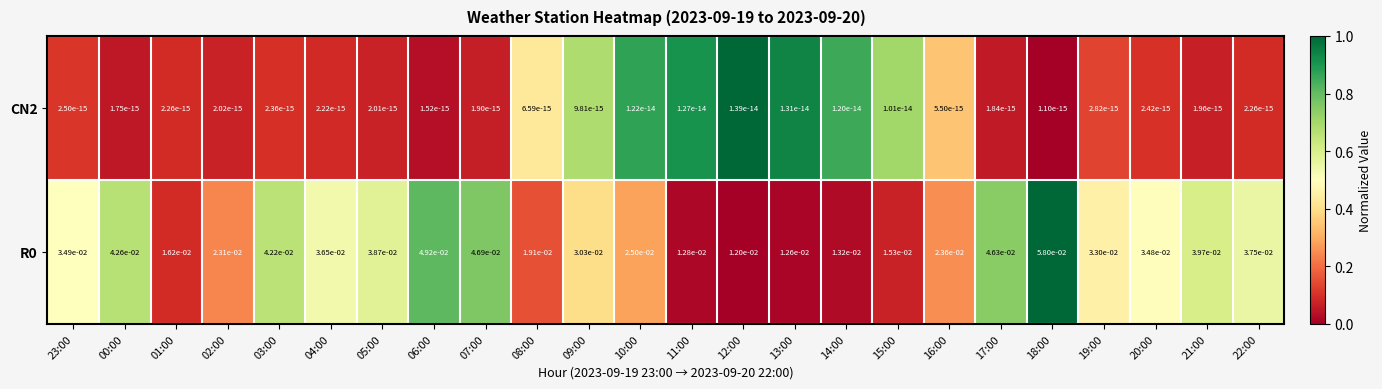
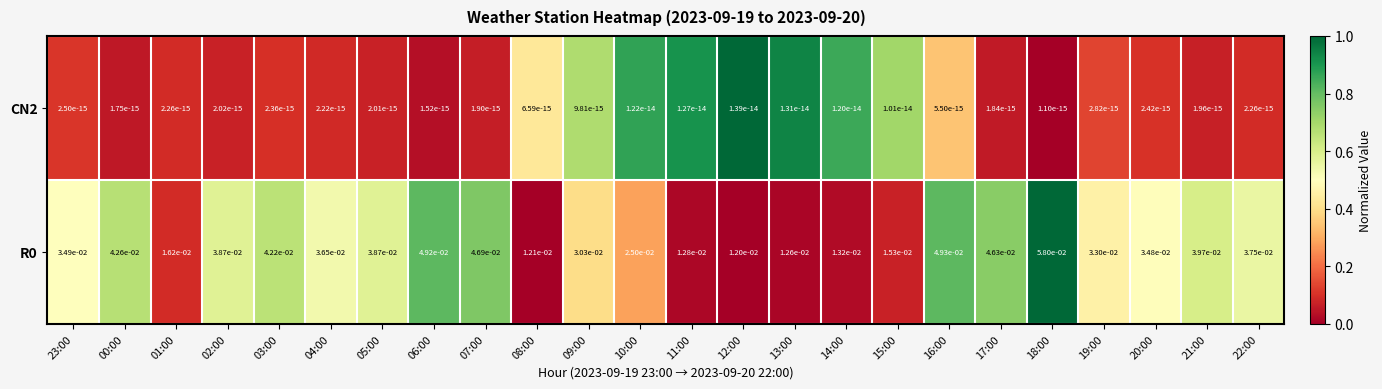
  {
    "CN2": {
      "23:00": "2.50e-15",
      "00:00": "1.75e-15",
      "01:00": "2.26e-15",
      "02:00": "2.02e-15",
      "03:00": "2.36e-15",
      "04:00": "2.22e-15",
      "05:00": "2.01e-15",
      "06:00": "1.52e-15",
      "07:00": "1.90e-15",
      "08:00": "6.59e-15",
      "09:00": "9.81e-15",
      "10:00": "1.22e-14",
      "11:00": "1.27e-14",
      "12:00": "1.39e-14",
      "13:00": "1.31e-14",
      "14:00": "1.20e-14",
      "15:00": "1.01e-14",
      "16:00": "5.50e-15",
      "17:00": "1.84e-15",
      "18:00": "1.10e-15",
      "19:00": "2.82e-15",
      "20:00": "2.42e-15",
      "21:00": "1.96e-15",
      "22:00": "2.26e-15"
    },
    "R0": {
      "23:00": "3.49e-02",
      "00:00": "4.26e-02",
      "01:00": "1.62e-02",
-     "02:00": "2.31e-02",
+     "02:00": "3.87e-02",
      "03:00": "4.22e-02",
      "04:00": "3.65e-02",
      "05:00": "3.87e-02",
      "06:00": "4.92e-02",
      "07:00": "4.69e-02",
-     "08:00": "1.91e-02",
+     "08:00": "1.21e-02",
      "09:00": "3.03e-02",
      "10:00": "2.50e-02",
      "11:00": "1.28e-02",
      "12:00": "1.20e-02",
      "13:00": "1.26e-02",
      "14:00": "1.32e-02",
      "15:00": "1.53e-02",
-     "16:00": "2.36e-02",
+     "16:00": "4.93e-02",
      "17:00": "4.63e-02",
      "18:00": "5.80e-02",
      "19:00": "3.30e-02",
      "20:00": "3.48e-02",
      "21:00": "3.97e-02",
      "22:00": "3.75e-02"
    }
  }
